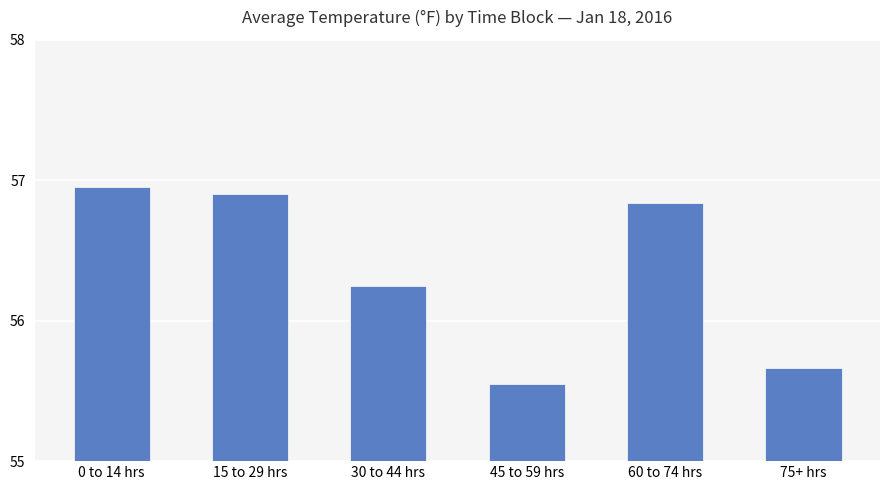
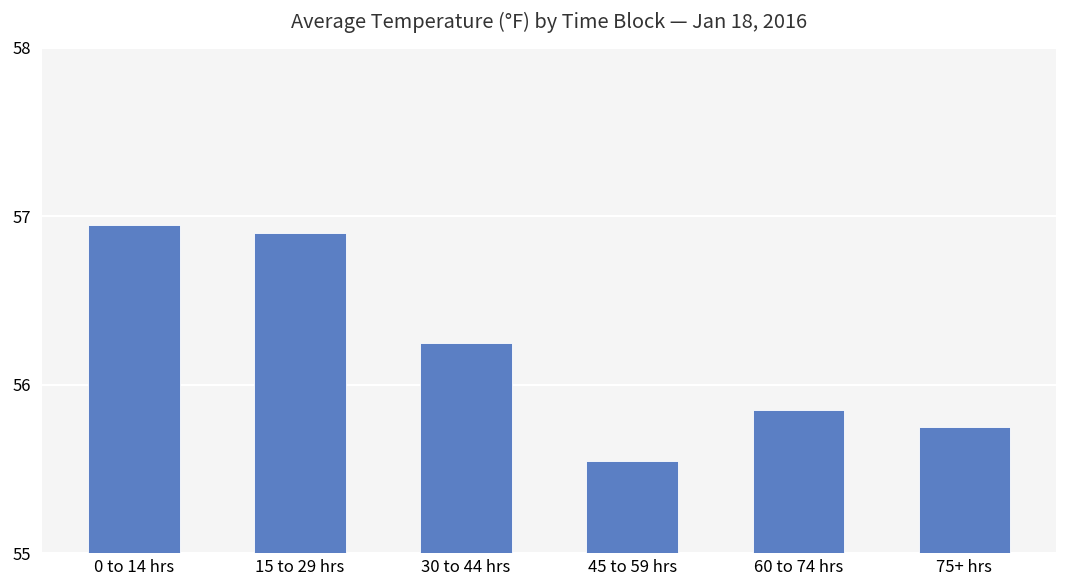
  {
    "0 to 14 hrs": 56.95,
    "15 to 29 hrs": 56.90,
    "30 to 44 hrs": 56.25,
    "45 to 59 hrs": 55.55,
-   "60 to 74 hrs": 56.84,
-   "75+ hrs": 55.66
+   "60 to 74 hrs": 55.85,
+   "75+ hrs": 55.75
  }
